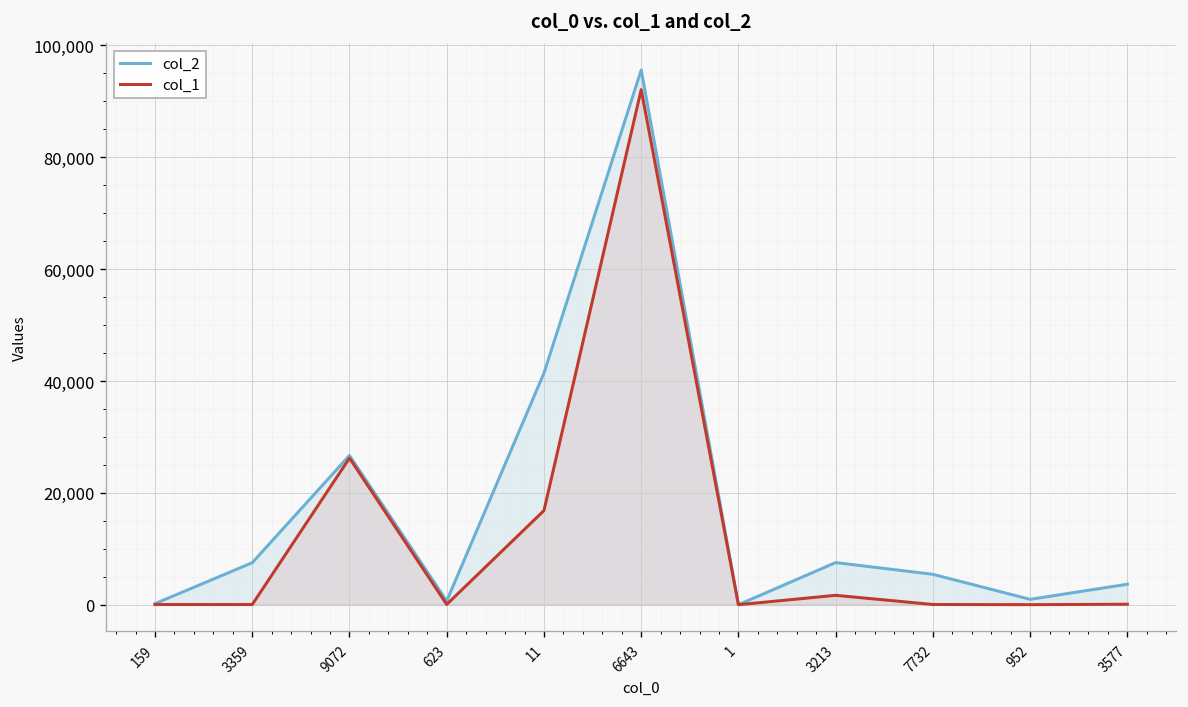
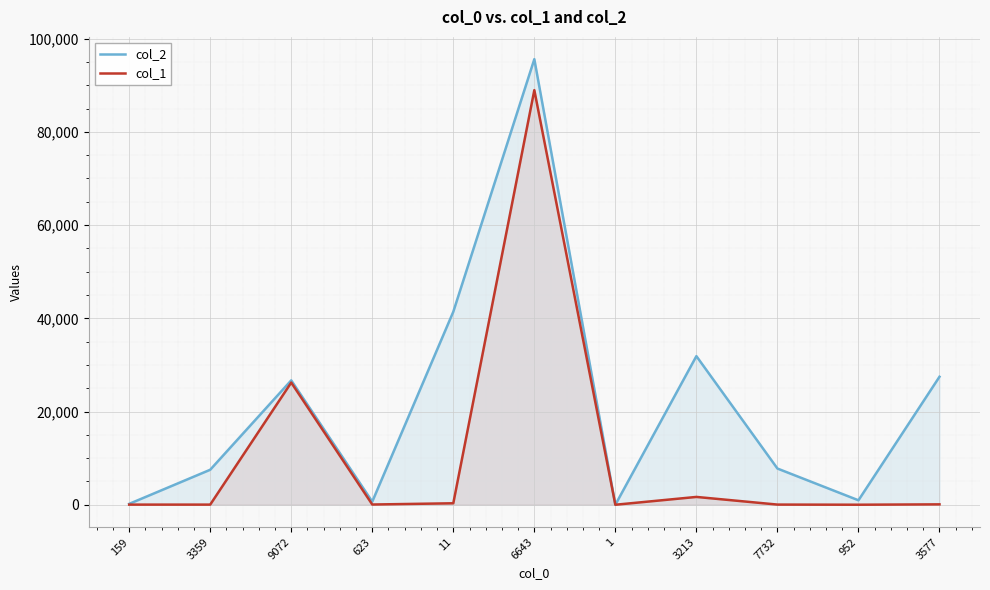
  {
    "col_2": {
      "3359": "8,000",
      "623": "1,000",
      "11": "41,000",
      "6643": "96,000",
-     "3213": "8,000",
-     "7732": "5,000",
+     "3213": "32,000",
+     "7732": "8,000",
      "952": "1,000",
-     "3577": "4,000"
+     "3577": "27,000"
    },
    "col_1": {
      "3359": "0",
      "623": "0",
-     "11": "17,000",
-     "6643": "92,000",
+     "11": "0",
+     "6643": "89,000",
      "3213": "2,000",
      "7732": "0",
      "952": "0",
      "3577": "0"
    }
  }
